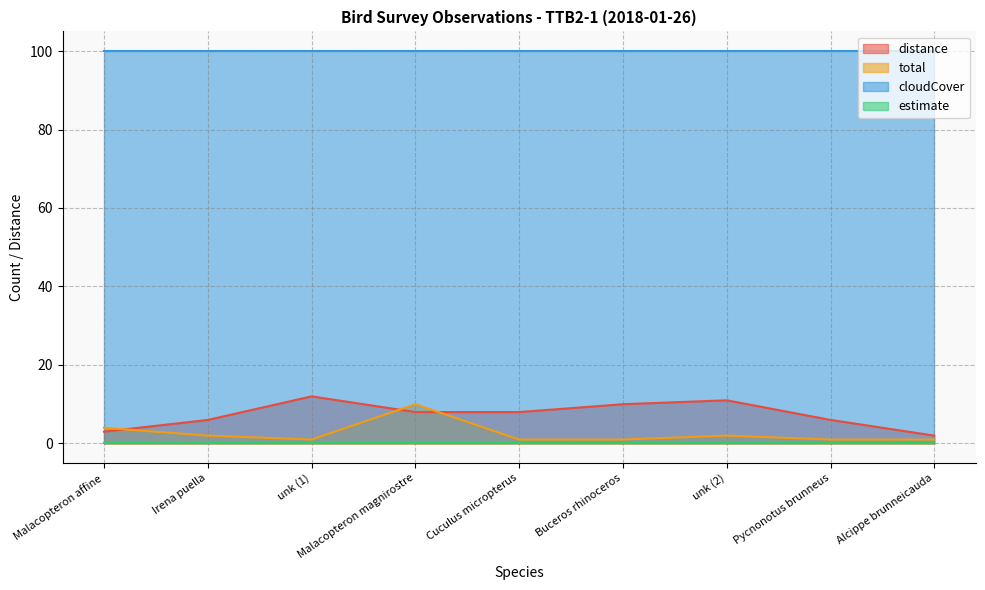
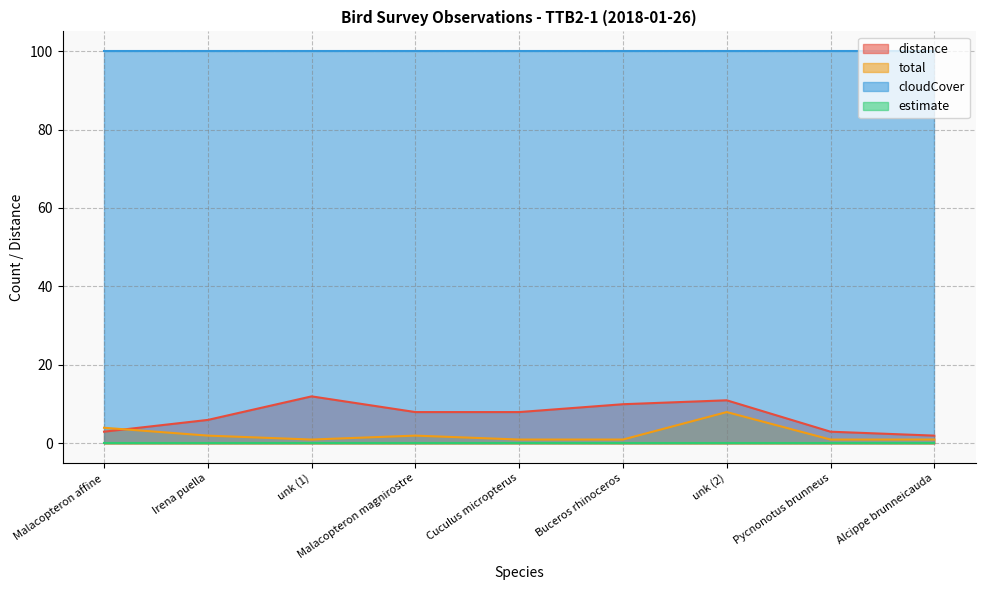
  {
    "distance": {
      "Malacopteron affine": 3,
      "Irena puella": 6,
      "unk (1)": 12,
      "Malacopteron magnirostre": 8,
      "Cuculus micropterus": 8,
      "Buceros rhinoceros": 10,
      "unk (2)": 11,
-     "Pycnonotus brunneus": 6,
+     "Pycnonotus brunneus": 3,
      "Alcippe brunneicauda": 2
    },
    "total": {
      "Malacopteron affine": 4,
      "Irena puella": 2,
      "unk (1)": 1,
-     "Malacopteron magnirostre": 10,
+     "Malacopteron magnirostre": 2,
      "Cuculus micropterus": 1,
      "Buceros rhinoceros": 1,
-     "unk (2)": 2,
+     "unk (2)": 8,
      "Pycnonotus brunneus": 1,
      "Alcippe brunneicauda": 1
    },
    "cloudCover": {
      "Malacopteron affine": 100,
      "Irena puella": 100,
      "unk (1)": 100,
      "Malacopteron magnirostre": 100,
      "Cuculus micropterus": 100,
      "Buceros rhinoceros": 100,
      "unk (2)": 100,
      "Pycnonotus brunneus": 100
    },
    "estimate": {
      "Malacopteron affine": 0,
      "Irena puella": 0,
      "unk (1)": 0,
      "Malacopteron magnirostre": 0,
      "Cuculus micropterus": 0,
      "Buceros rhinoceros": 0,
      "unk (2)": 0,
      "Pycnonotus brunneus": 0,
      "Alcippe brunneicauda": 0
    }
  }
